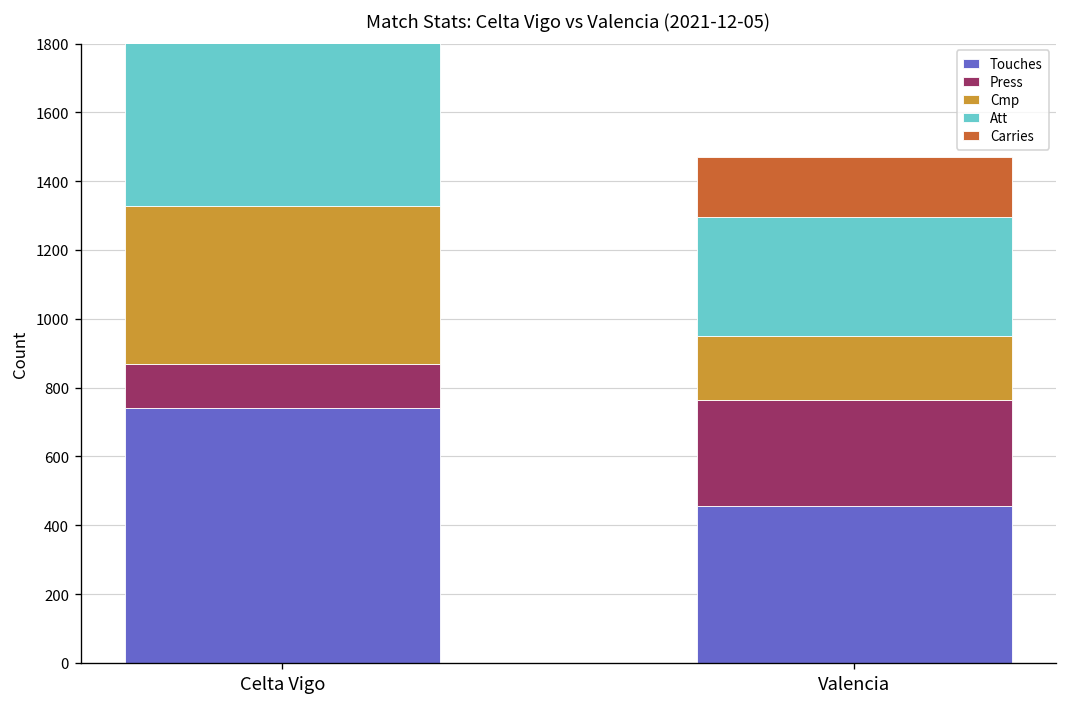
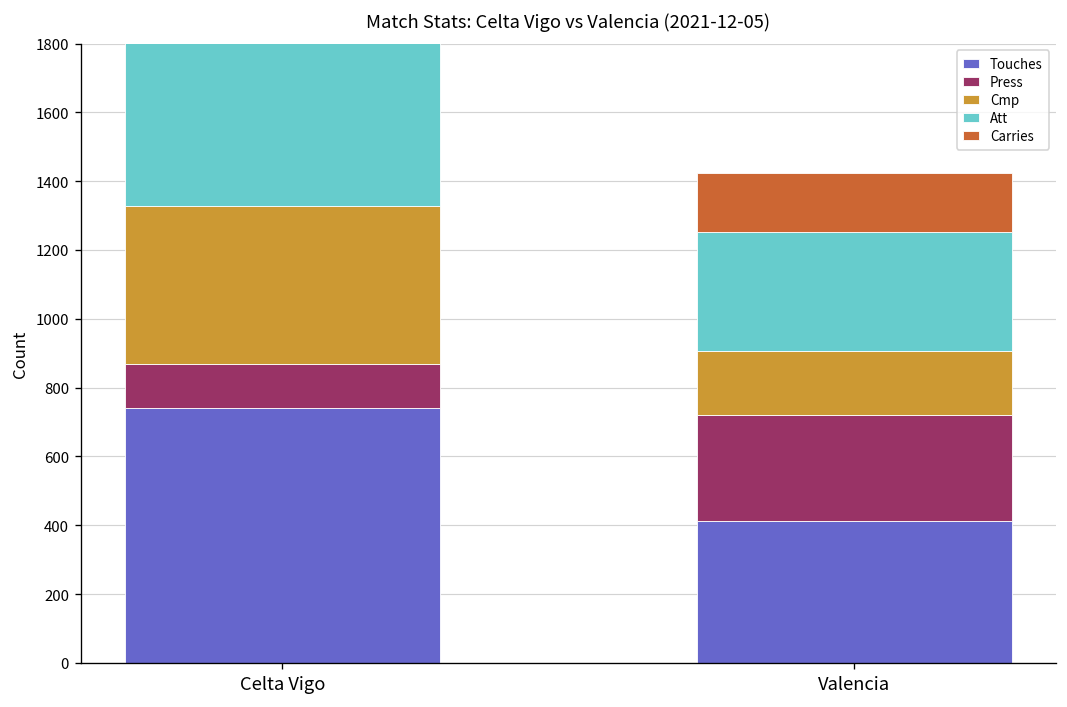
  {
    "Touches": {
      "Celta Vigo": 740,
-     "Valencia": 460
+     "Valencia": 410
    },
    "Press": {
      "Celta Vigo": 130,
      "Valencia": 310
    },
    "Att": {
      "Valencia": 350
    }
  }
